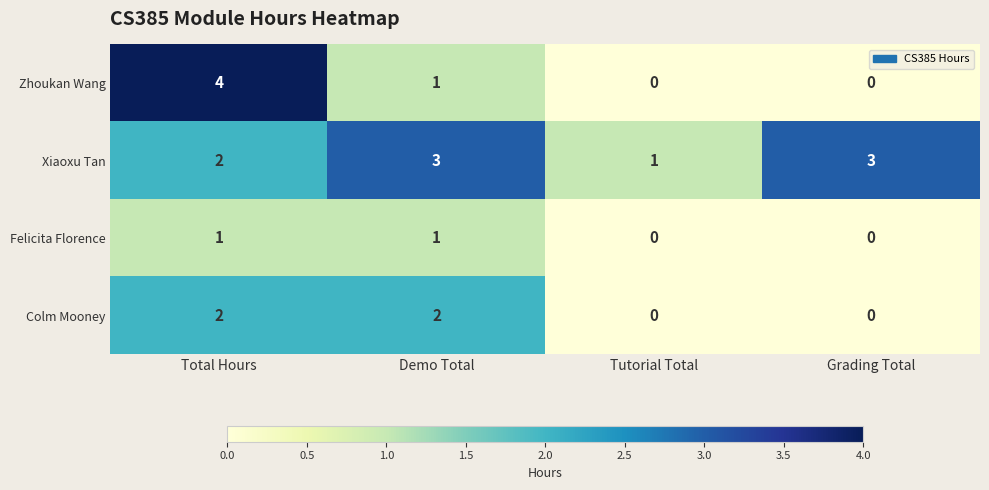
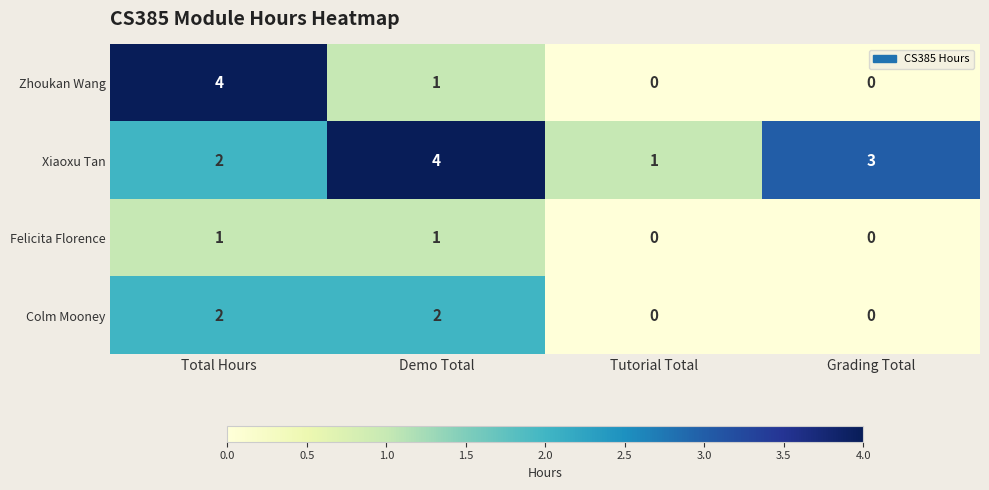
  {
    "Zhoukan Wang": {
      "Total Hours": 4,
      "Demo Total": 1,
      "Tutorial Total": 0,
      "Grading Total": 0
    },
    "Xiaoxu Tan": {
      "Total Hours": 2,
-     "Demo Total": 3,
+     "Demo Total": 4,
      "Tutorial Total": 1,
      "Grading Total": 3
    },
    "Felicita Florence": {
      "Total Hours": 1,
      "Demo Total": 1,
      "Tutorial Total": 0,
      "Grading Total": 0
    },
    "Colm Mooney": {
      "Total Hours": 2,
      "Demo Total": 2,
      "Tutorial Total": 0,
      "Grading Total": 0
    }
  }
